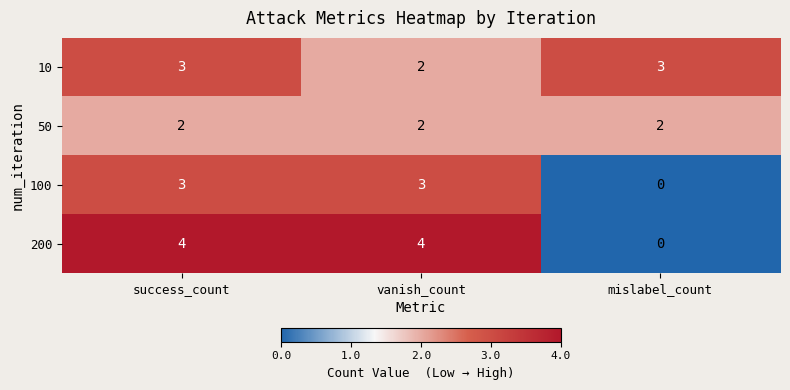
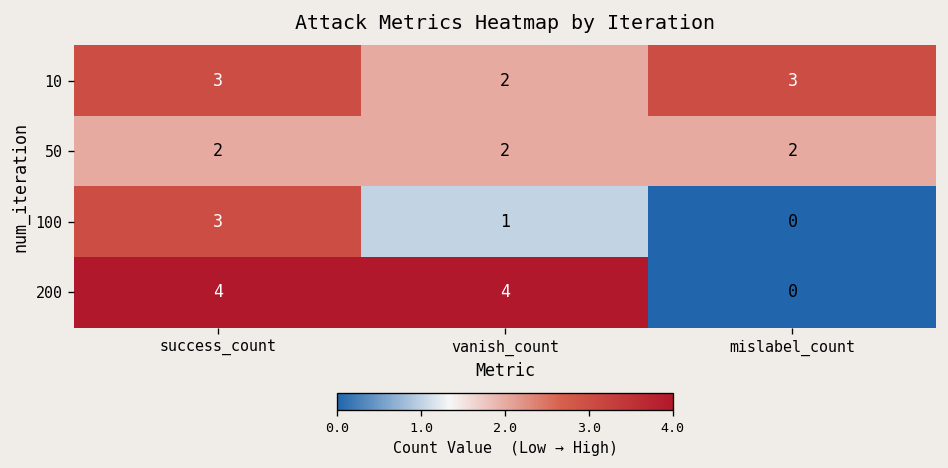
  {
    "10": {
      "success_count": 3,
      "vanish_count": 2,
      "mislabel_count": 3
    },
    "50": {
      "success_count": 2,
      "vanish_count": 2,
      "mislabel_count": 2
    },
    "100": {
      "success_count": 3,
-     "vanish_count": 3,
+     "vanish_count": 1,
      "mislabel_count": 0
    },
    "200": {
      "success_count": 4,
      "vanish_count": 4,
      "mislabel_count": 0
    }
  }
